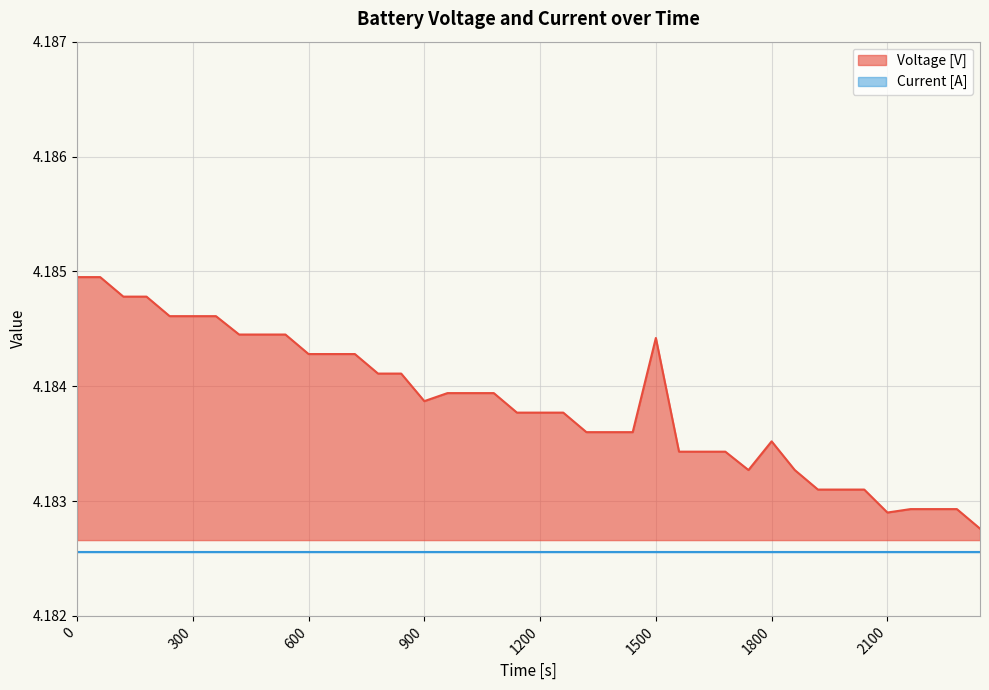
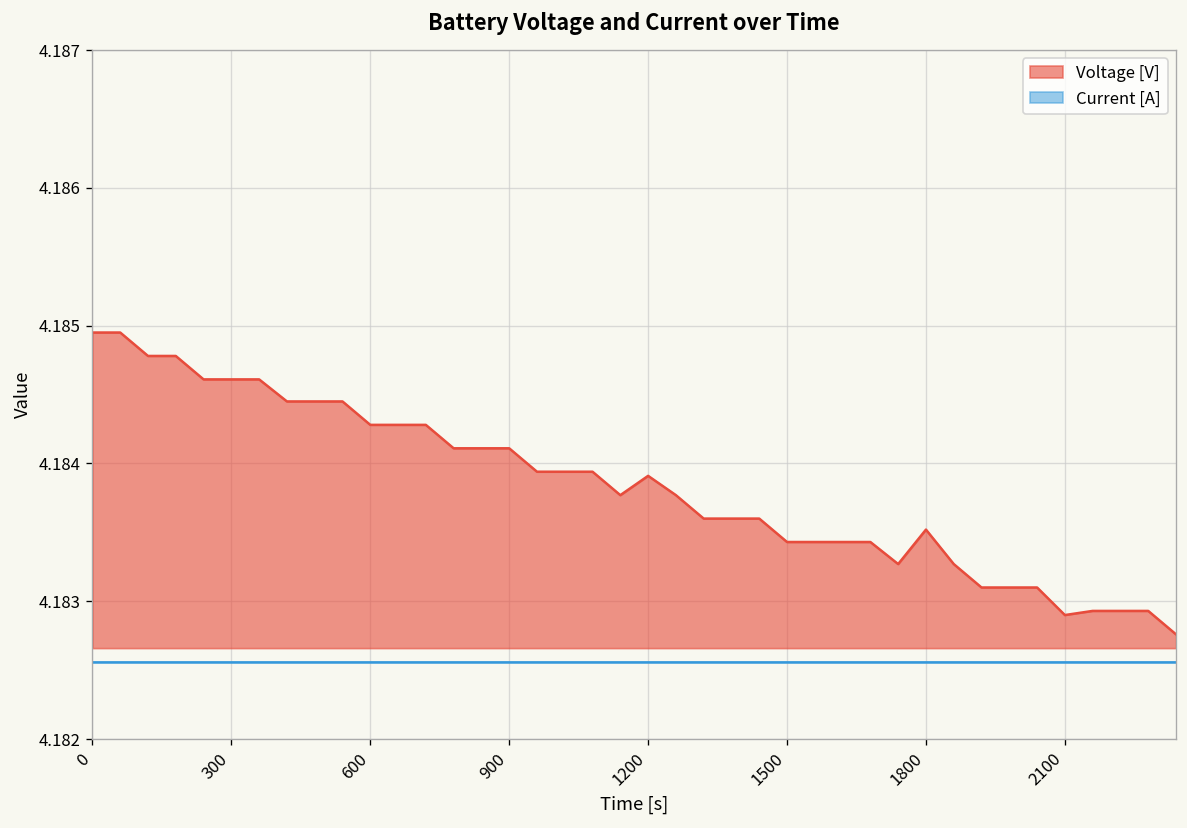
  {
    "Voltage [V]": {
      "0": 4.18495,
      "300": 4.18461,
      "600": 4.18428,
-     "900": 4.18387,
-     "1200": 4.18377,
-     "1500": 4.18442,
+     "900": 4.18411,
+     "1200": 4.18391,
+     "1500": 4.18343,
      "1800": 4.18352,
      "2100": 4.18290
    },
    "Current [A]": {
      "0": 4.18256,
      "300": 4.18256,
      "600": 4.18256,
      "900": 4.18256,
      "1200": 4.18256,
      "1500": 4.18256,
      "1800": 4.18256,
      "2100": 4.18256
    }
  }
